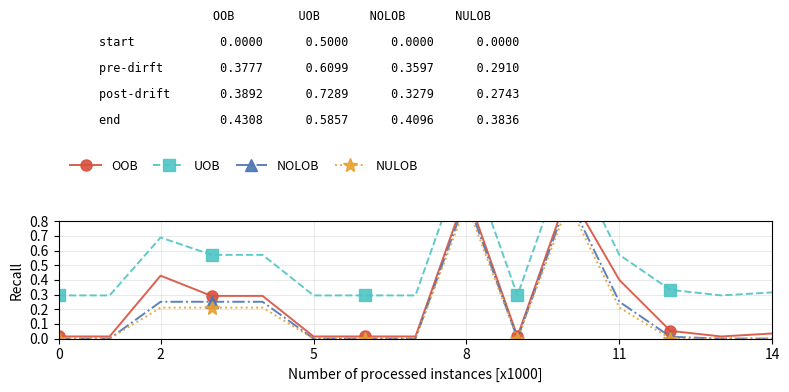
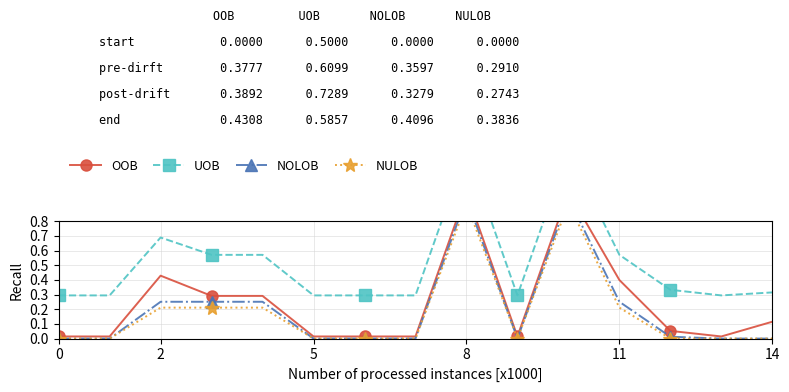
  {
    "OOB": {
      "2": 0.43,
      "11": 0.40,
-     "14": 0.03
+     "14": 0.11
    },
    "UOB": {
      "0": 0.29,
      "2": 0.69,
      "5": 0.29,
      "11": 0.57,
      "14": 0.31
    },
    "NOLOB": {
      "2": 0.25,
      "11": 0.25
    },
    "NULOB": {
      "2": 0.21,
      "11": 0.21
    }
  }
